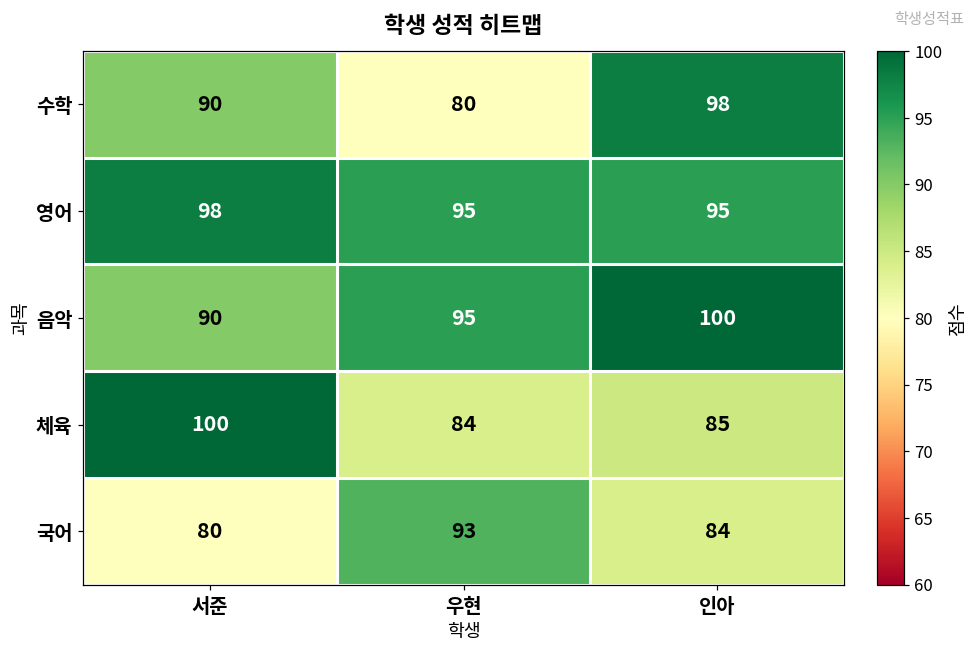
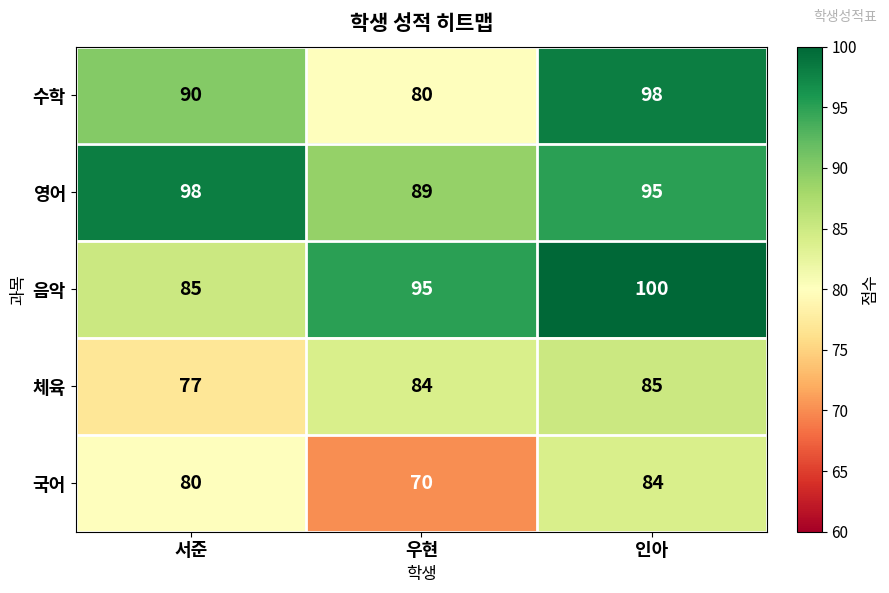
  {
    "수학": {
      "서준": 90,
      "우현": 80,
      "인아": 98
    },
    "영어": {
      "서준": 98,
-     "우현": 95,
+     "우현": 89,
      "인아": 95
    },
    "음악": {
-     "서준": 90,
+     "서준": 85,
      "우현": 95,
      "인아": 100
    },
    "체육": {
-     "서준": 100,
+     "서준": 77,
      "우현": 84,
      "인아": 85
    },
    "국어": {
      "서준": 80,
-     "우현": 93,
+     "우현": 70,
      "인아": 84
    }
  }
